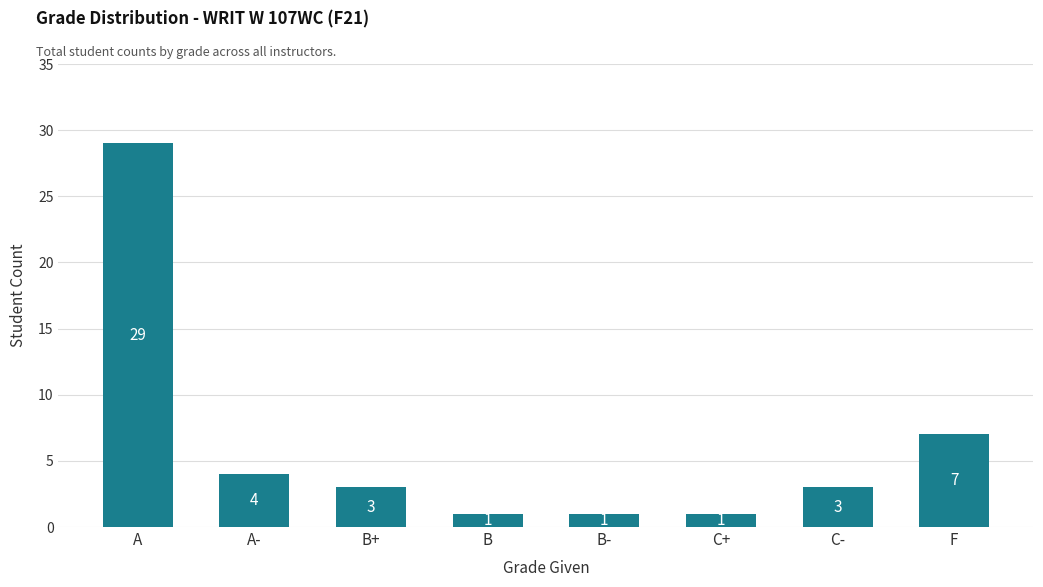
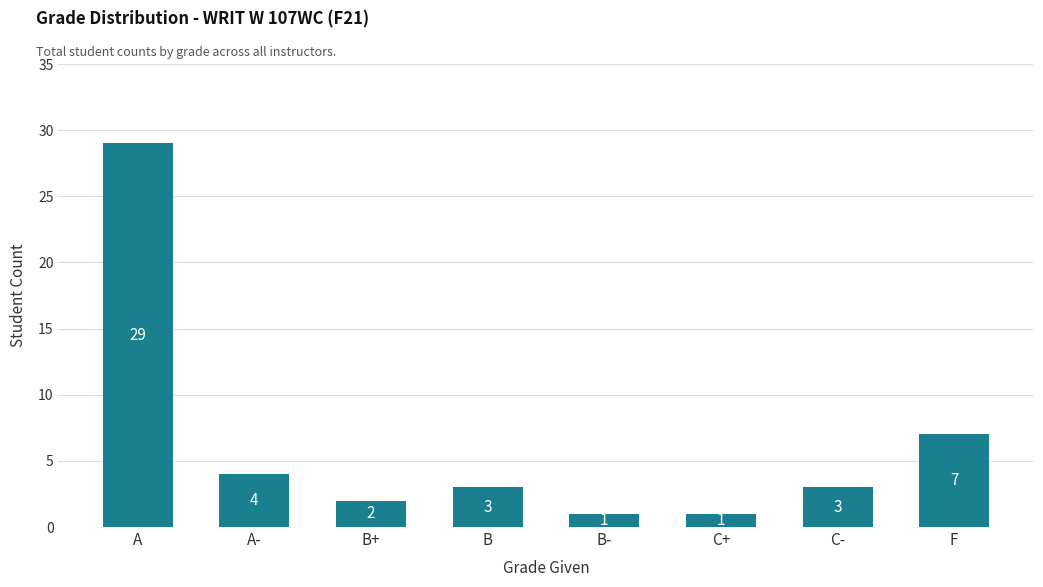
  {
    "A": 29,
    "A-": 4,
-   "B+": 3,
-   "B": 1,
+   "B+": 2,
+   "B": 3,
    "B-": 1,
    "C+": 1,
    "C-": 3,
    "F": 7
  }
